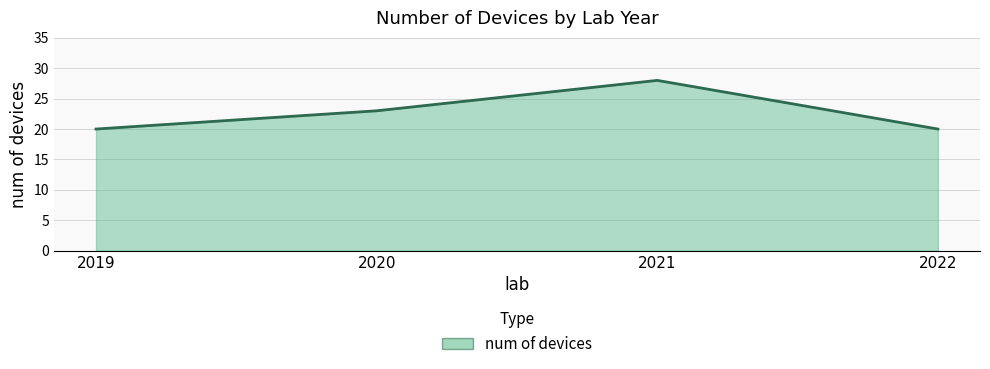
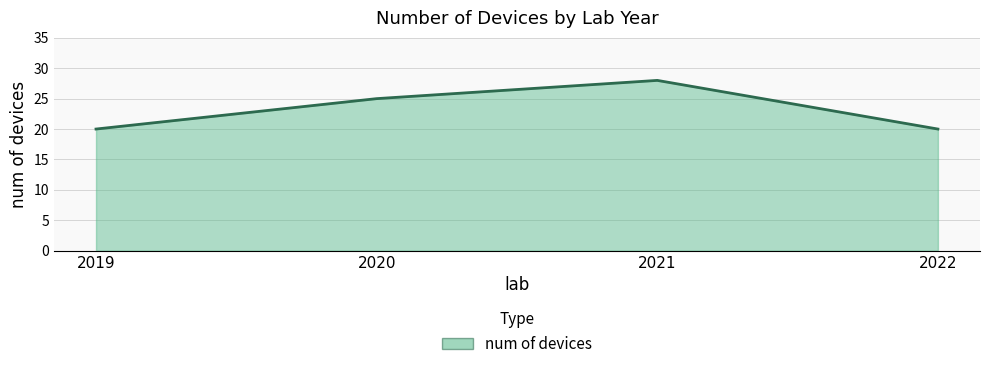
  {
    "2019": 20,
-   "2020": 23,
+   "2020": 25,
    "2021": 28,
    "2022": 20
  }
